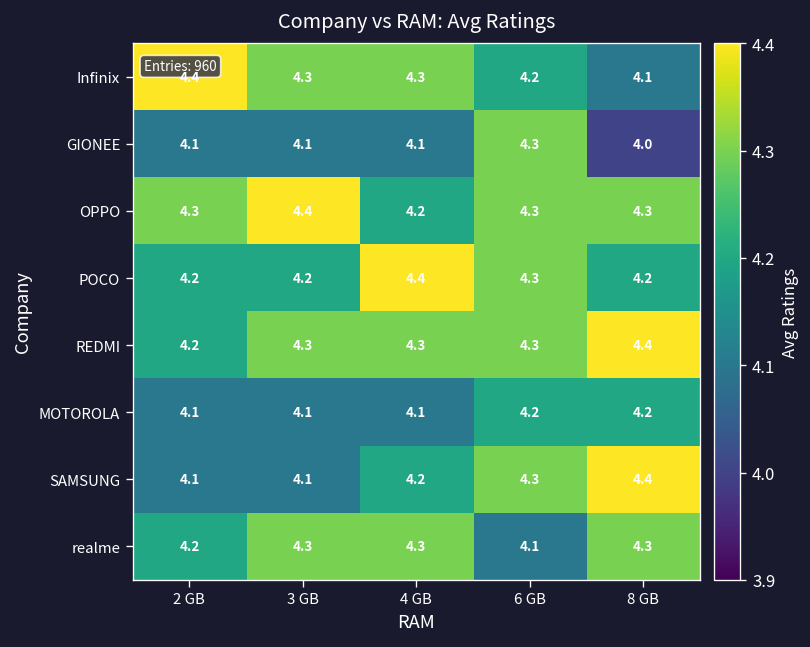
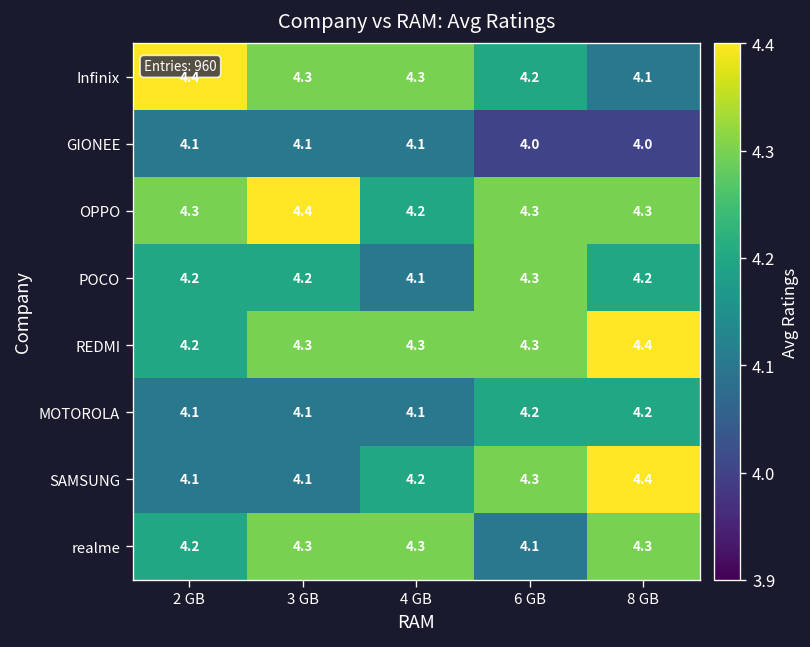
  {
    "Infinix": {
      "3 GB": 4.3,
      "4 GB": 4.3,
      "6 GB": 4.2,
      "8 GB": 4.1
    },
    "GIONEE": {
      "2 GB": 4.1,
      "3 GB": 4.1,
      "4 GB": 4.1,
-     "6 GB": 4.3,
+     "6 GB": 4.0,
      "8 GB": 4.0
    },
    "OPPO": {
      "2 GB": 4.3,
      "3 GB": 4.4,
      "4 GB": 4.2,
      "6 GB": 4.3,
      "8 GB": 4.3
    },
    "POCO": {
      "2 GB": 4.2,
      "3 GB": 4.2,
-     "4 GB": 4.4,
+     "4 GB": 4.1,
      "6 GB": 4.3,
      "8 GB": 4.2
    },
    "REDMI": {
      "2 GB": 4.2,
      "3 GB": 4.3,
      "4 GB": 4.3,
      "6 GB": 4.3,
      "8 GB": 4.4
    },
    "MOTOROLA": {
      "2 GB": 4.1,
      "3 GB": 4.1,
      "4 GB": 4.1,
      "6 GB": 4.2,
      "8 GB": 4.2
    },
    "SAMSUNG": {
      "2 GB": 4.1,
      "3 GB": 4.1,
      "4 GB": 4.2,
      "6 GB": 4.3,
      "8 GB": 4.4
    },
    "realme": {
      "2 GB": 4.2,
      "3 GB": 4.3,
      "4 GB": 4.3,
      "6 GB": 4.1,
      "8 GB": 4.3
    }
  }
